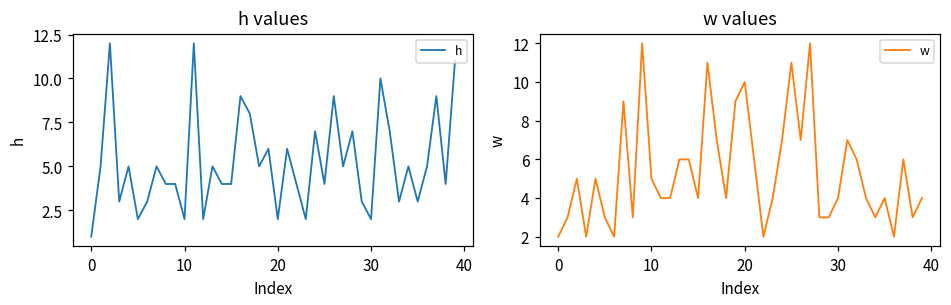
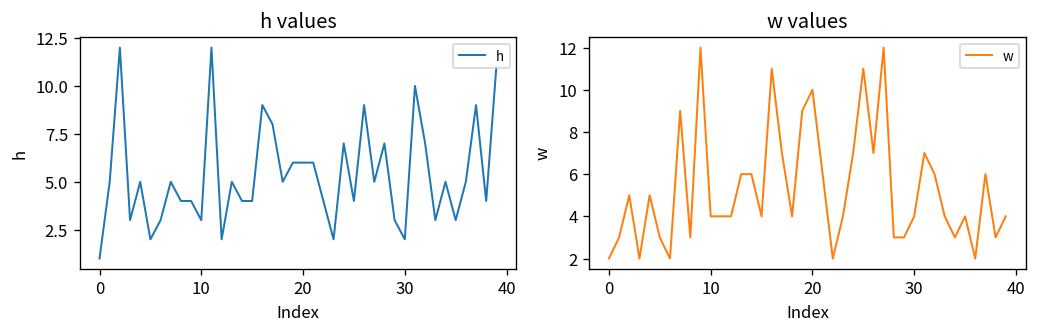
  {
    "h values": {
      "0": 1,
-     "10": 2,
-     "20": 2,
+     "10": 3,
+     "20": 6,
      "30": 2
    },
    "w values": {
      "0": 2,
-     "10": 5,
+     "10": 4,
      "20": 10,
      "30": 4
    }
  }
